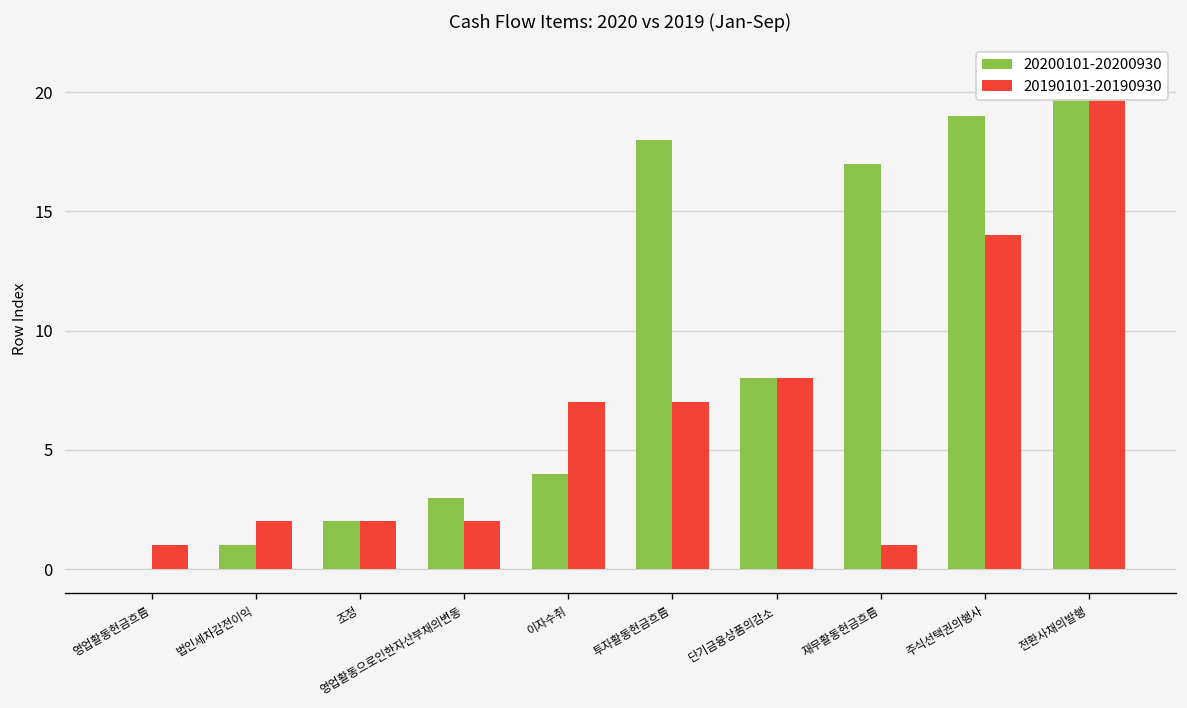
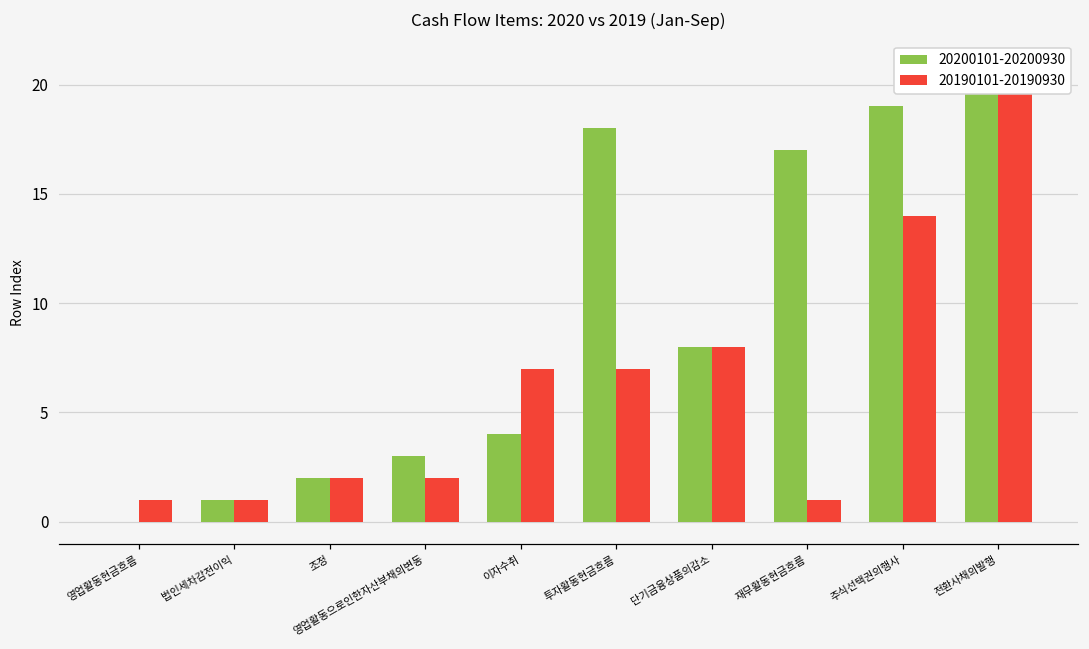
  {
    "20200101-20200930": {
      "영업활동현금흐름": 0,
      "법인세차감전이익": 1,
      "조정": 2,
      "영업활동으로인한자산부채의변동": 3,
      "이자수취": 4,
      "투자활동현금흐름": 18,
      "단기금융상품의감소": 8,
      "재무활동현금흐름": 17,
      "주식선택권의행사": 19
    },
    "20190101-20190930": {
      "영업활동현금흐름": 1,
-     "법인세차감전이익": 2,
+     "법인세차감전이익": 1,
      "조정": 2,
      "영업활동으로인한자산부채의변동": 2,
      "이자수취": 7,
      "투자활동현금흐름": 7,
      "단기금융상품의감소": 8,
      "재무활동현금흐름": 1,
      "주식선택권의행사": 14
    }
  }
